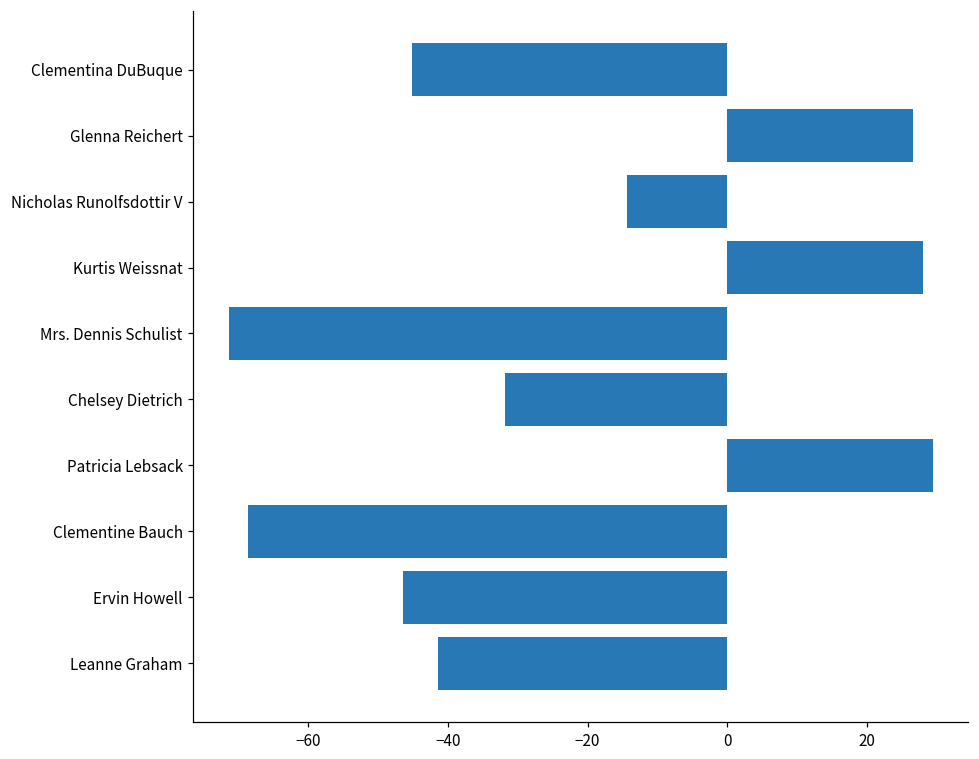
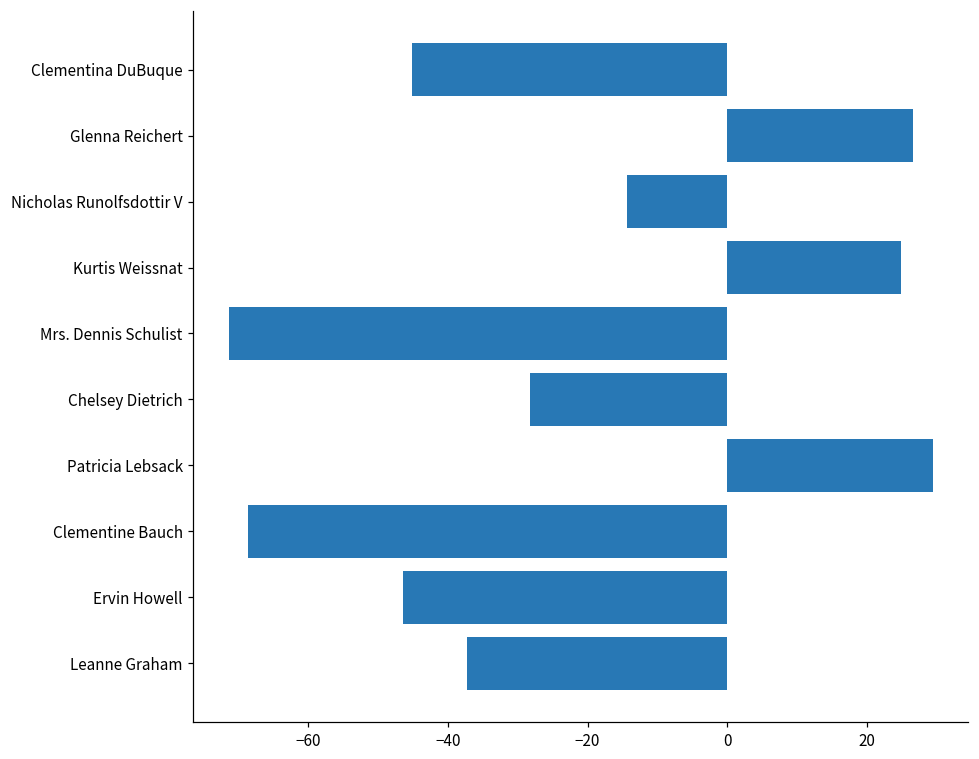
  {
    "Clementina DuBuque": -45,
    "Glenna Reichert": 27,
    "Nicholas Runolfsdottir V": -14,
-   "Kurtis Weissnat": 28,
+   "Kurtis Weissnat": 25,
    "Mrs. Dennis Schulist": -71,
-   "Chelsey Dietrich": -32,
+   "Chelsey Dietrich": -28,
    "Patricia Lebsack": 29,
    "Clementine Bauch": -69,
    "Ervin Howell": -47,
-   "Leanne Graham": -41
+   "Leanne Graham": -37
  }
